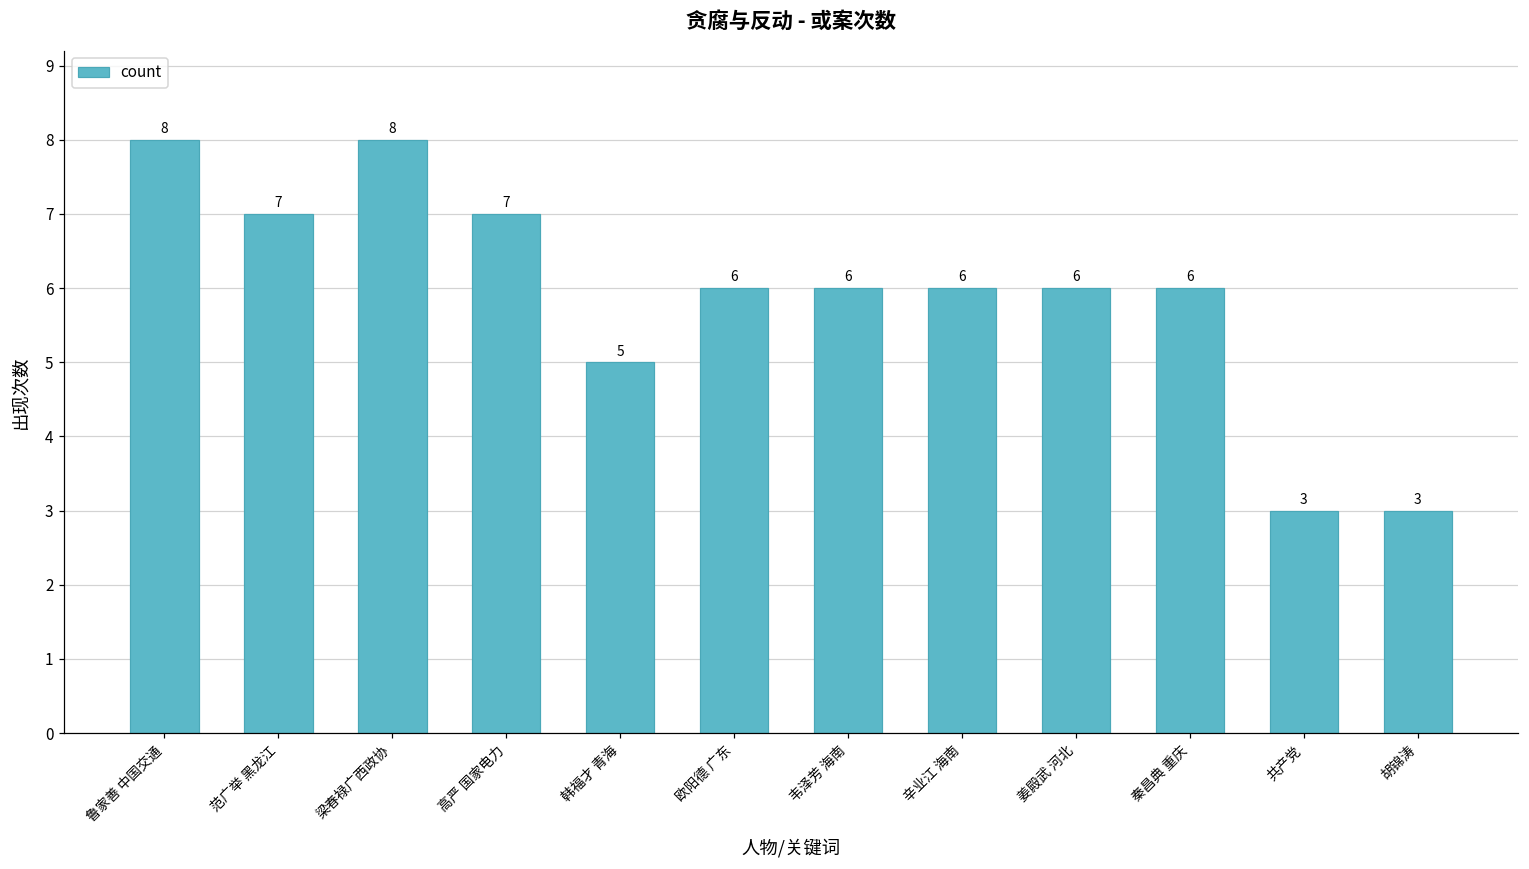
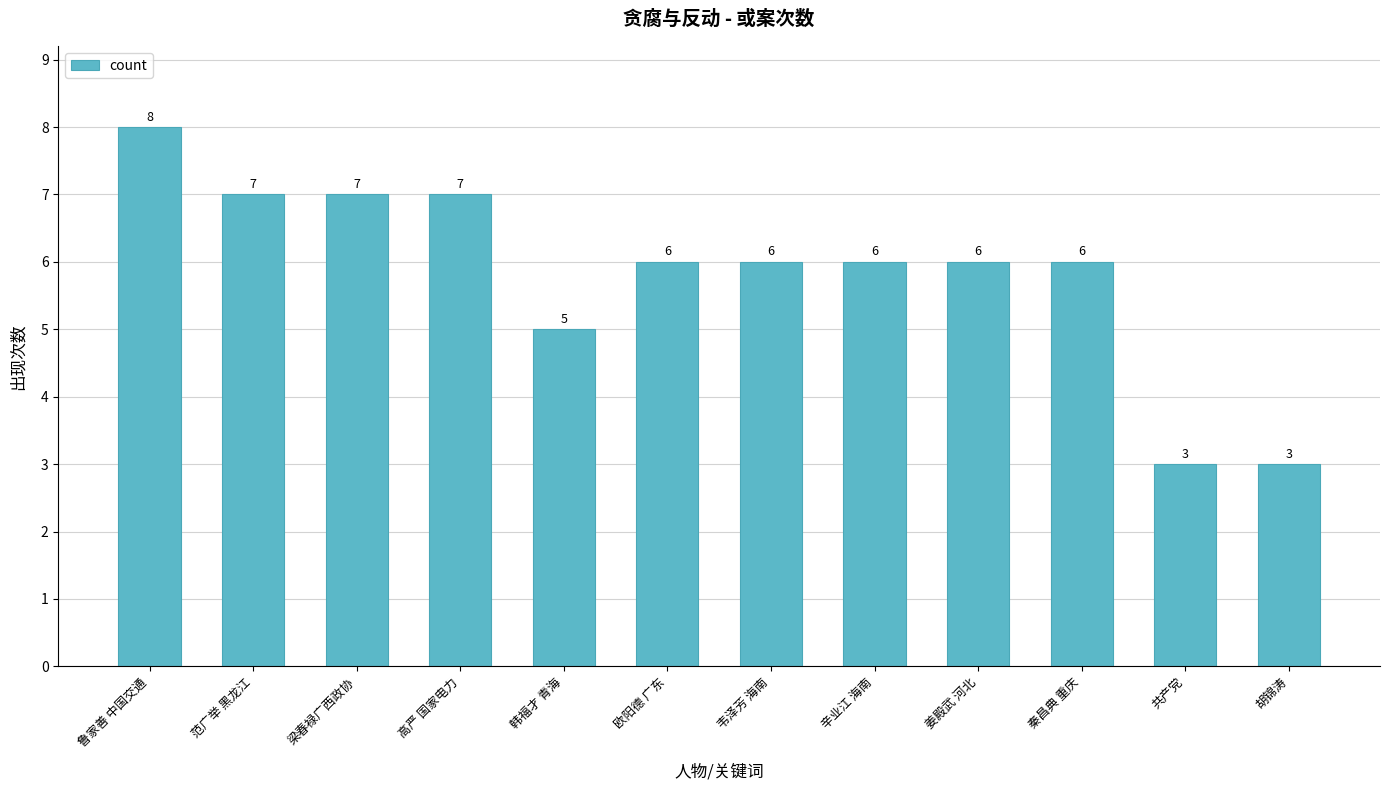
  {
    "鲁家善 中国交通": 8,
    "范广举 黑龙江": 7,
-   "梁春禄广西政协": 8,
+   "梁春禄广西政协": 7,
    "高严 国家电力": 7,
    "韩福才 青海": 5,
    "欧阳德 广东": 6,
    "韦泽芳 海南": 6,
    "辛业江 海南": 6,
    "姜殿武 河北": 6,
    "秦昌典 重庆": 6,
    "共产党": 3,
    "胡锦涛": 3
  }
